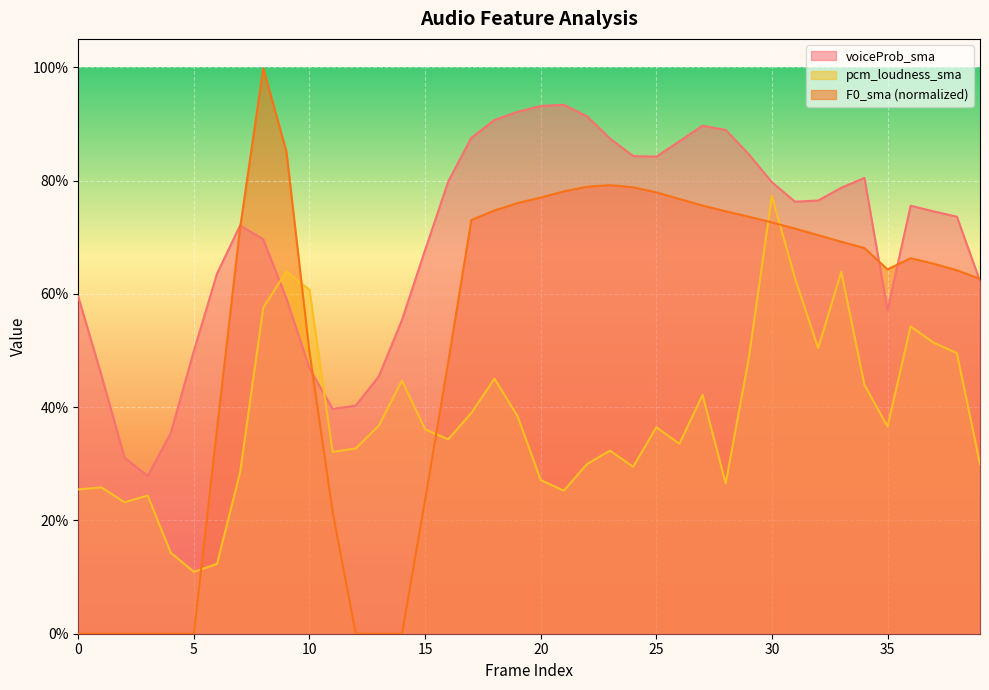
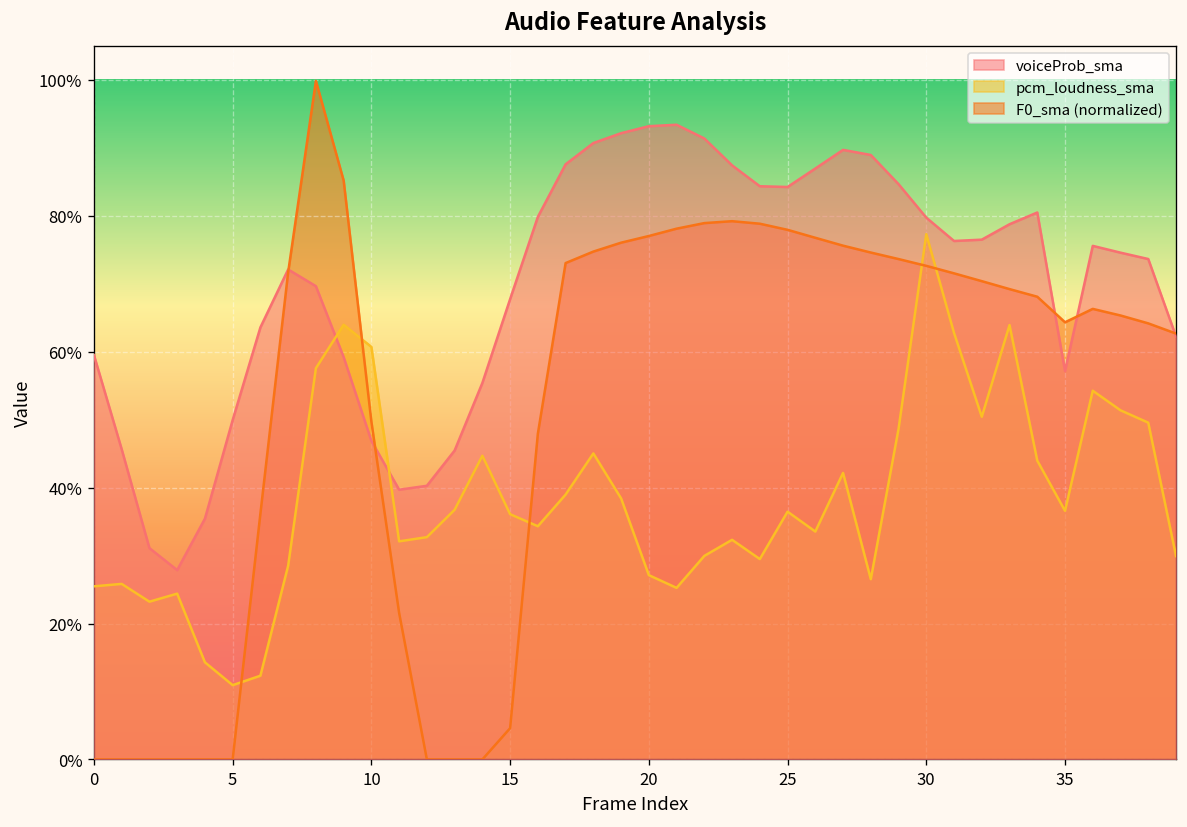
  {
    "voiceProb_sma": {
      "0": "59%",
      "5": "50%",
      "10": "47%",
      "15": "68%",
      "20": "93%",
      "25": "84%",
      "30": "80%",
      "35": "57%"
    },
    "pcm_loudness_sma": {
      "0": "25%",
      "5": "11%",
      "10": "61%",
      "15": "36%",
      "20": "27%",
      "25": "36%",
      "30": "77%",
      "35": "37%"
    },
    "F0_sma (normalized)": {
      "0": "0%",
      "5": "0%",
      "10": "50%",
-     "15": "24%",
+     "15": "5%",
      "20": "77%",
      "25": "78%",
      "30": "73%",
      "35": "64%"
    }
  }
